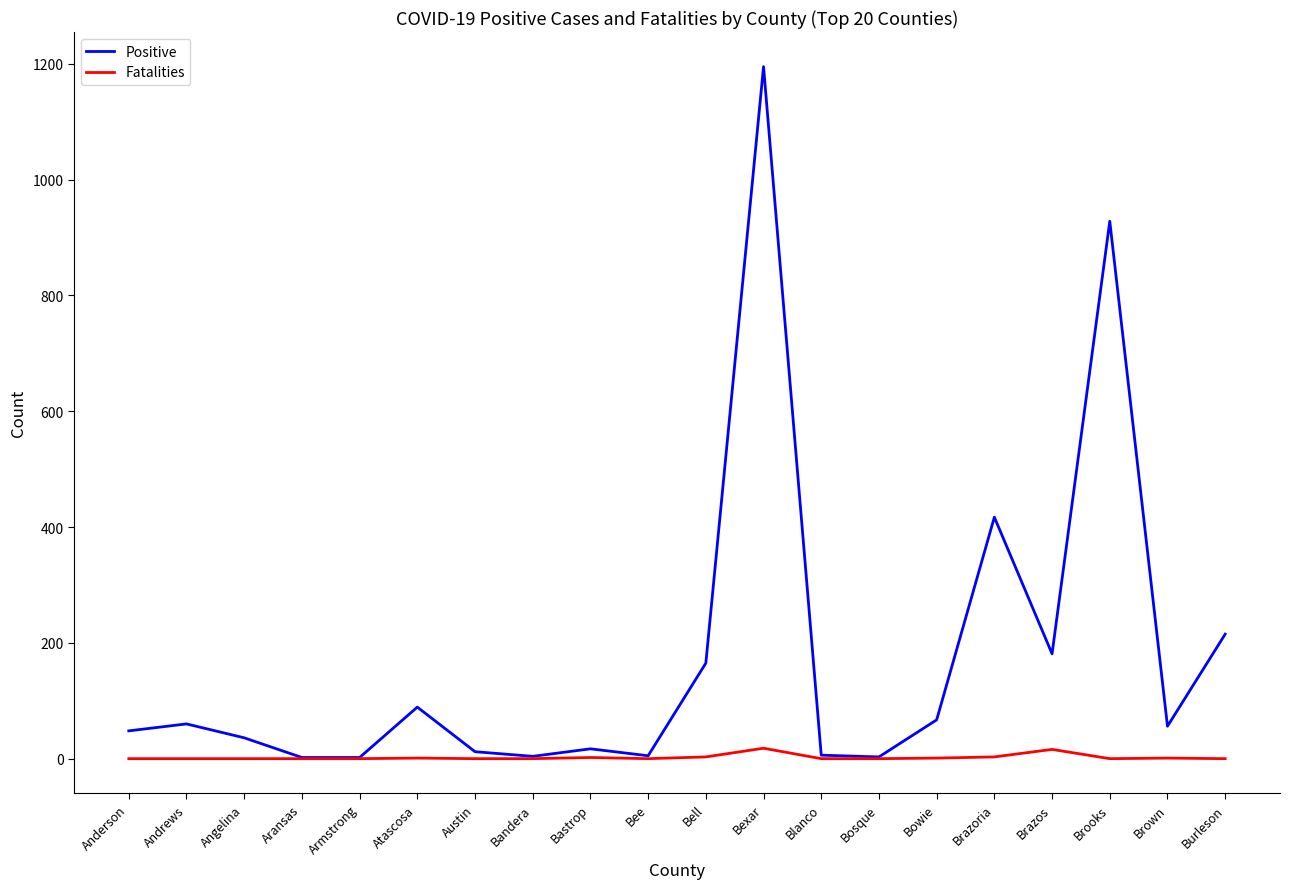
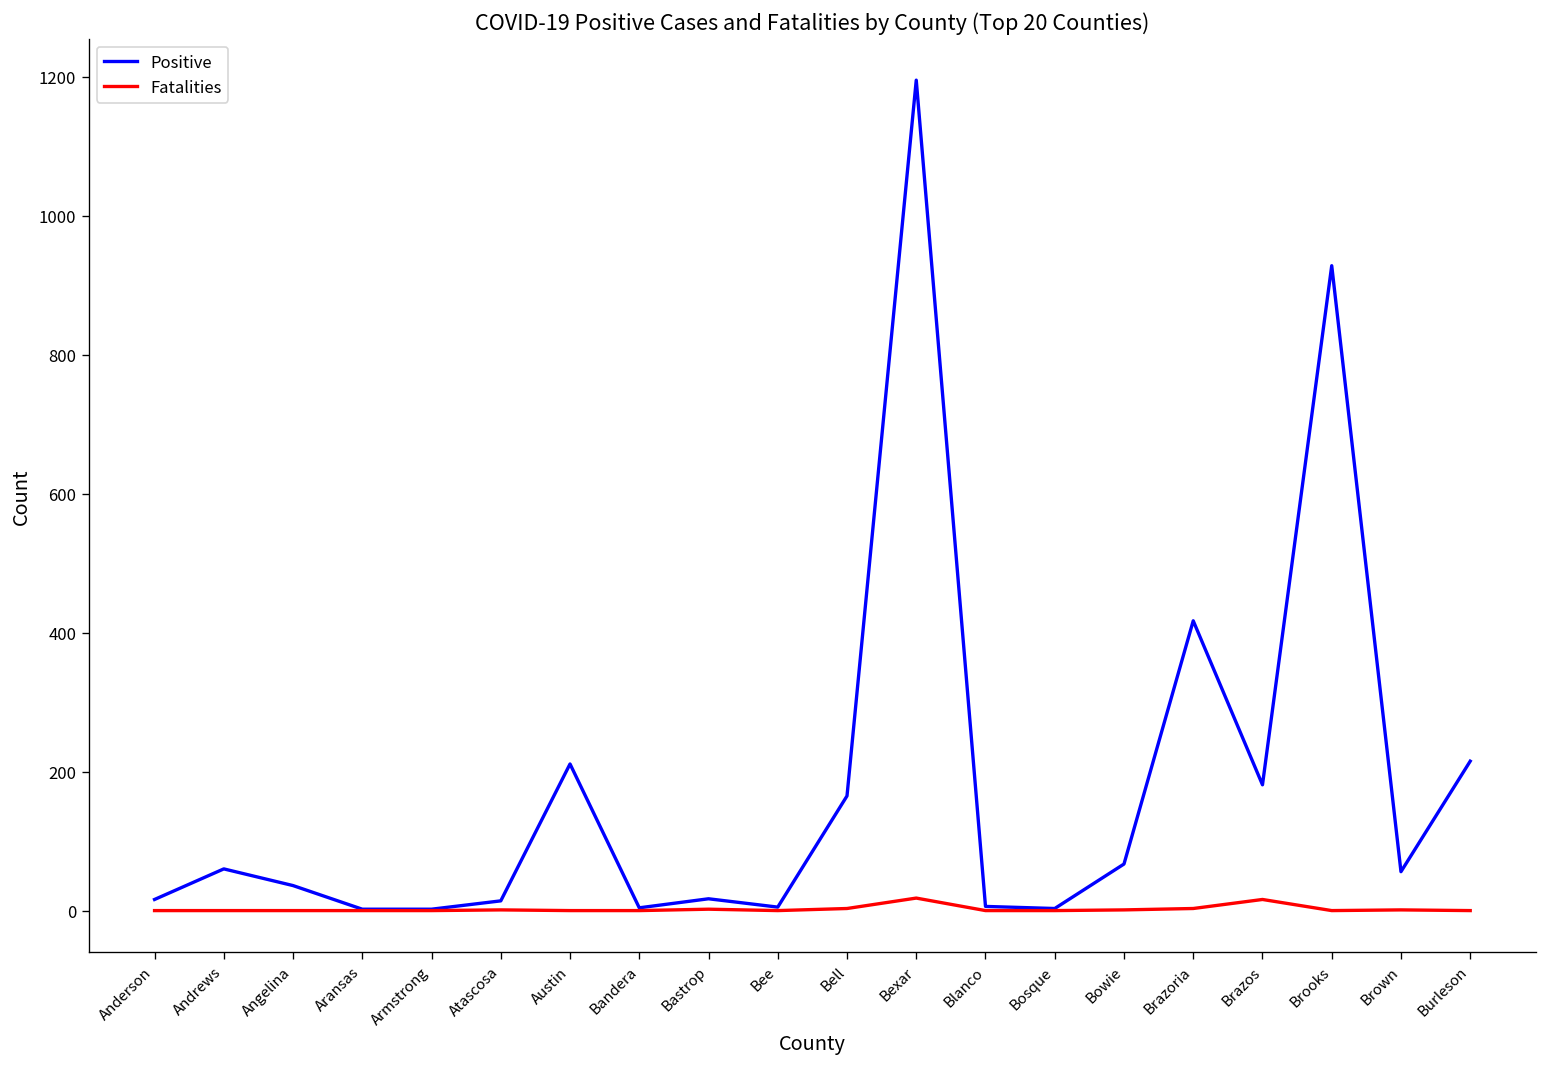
  {
    "Positive": {
-     "Anderson": 50,
+     "Anderson": 20,
      "Andrews": 60,
      "Angelina": 40,
-     "Atascosa": 90,
-     "Austin": 10,
+     "Atascosa": 10,
+     "Austin": 210,
      "Bastrop": 20,
      "Bee": 10,
      "Bell": 170,
      "Bexar": 1200,
      "Blanco": 10,
      "Bowie": 70,
      "Brazoria": 420,
      "Brazos": 180,
      "Brooks": 930,
      "Brown": 60,
      "Burleson": 220
    },
    "Fatalities": {
      "Anderson": 0,
      "Andrews": 0,
      "Angelina": 0,
      "Atascosa": 0,
      "Austin": 0,
      "Bastrop": 0,
      "Bee": 0,
      "Bell": 0,
      "Bexar": 20,
      "Blanco": 0,
      "Bowie": 0,
      "Brazoria": 0,
      "Brazos": 20,
      "Brooks": 0,
      "Brown": 0,
      "Burleson": 0
    }
  }
